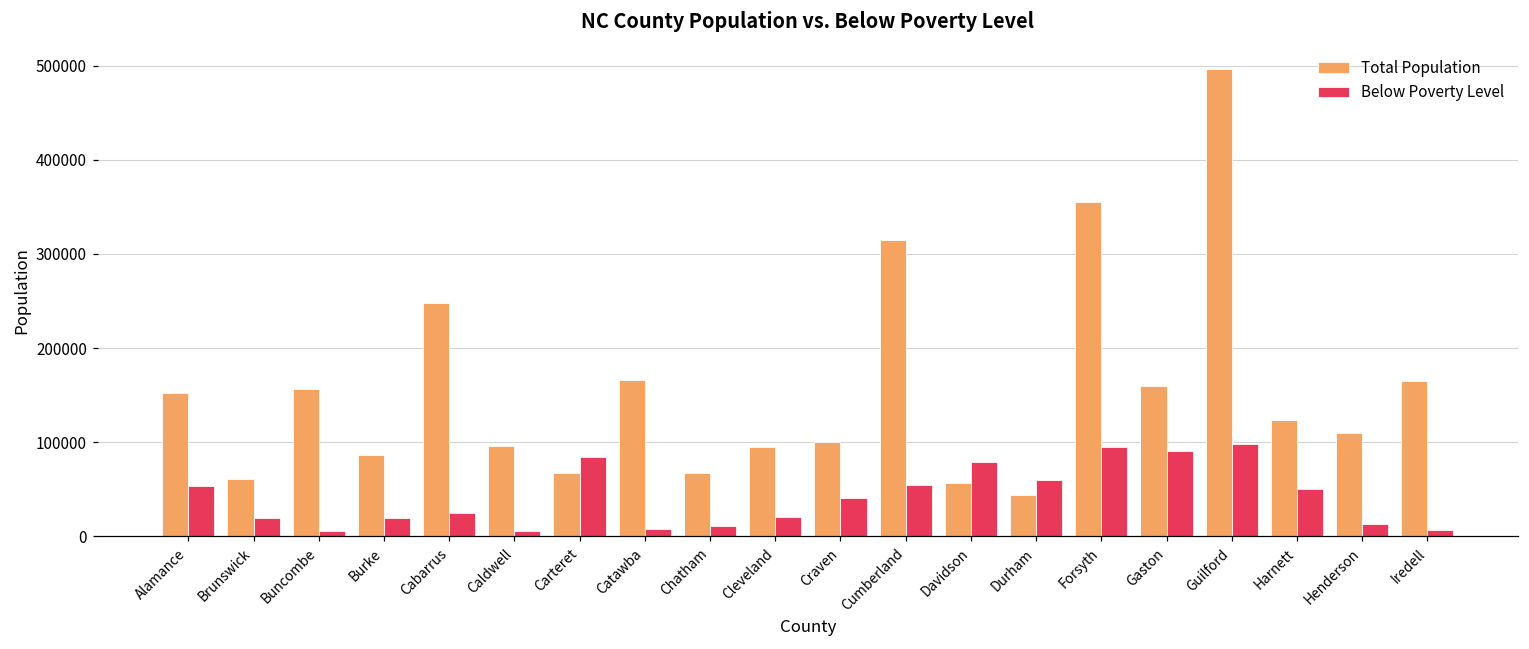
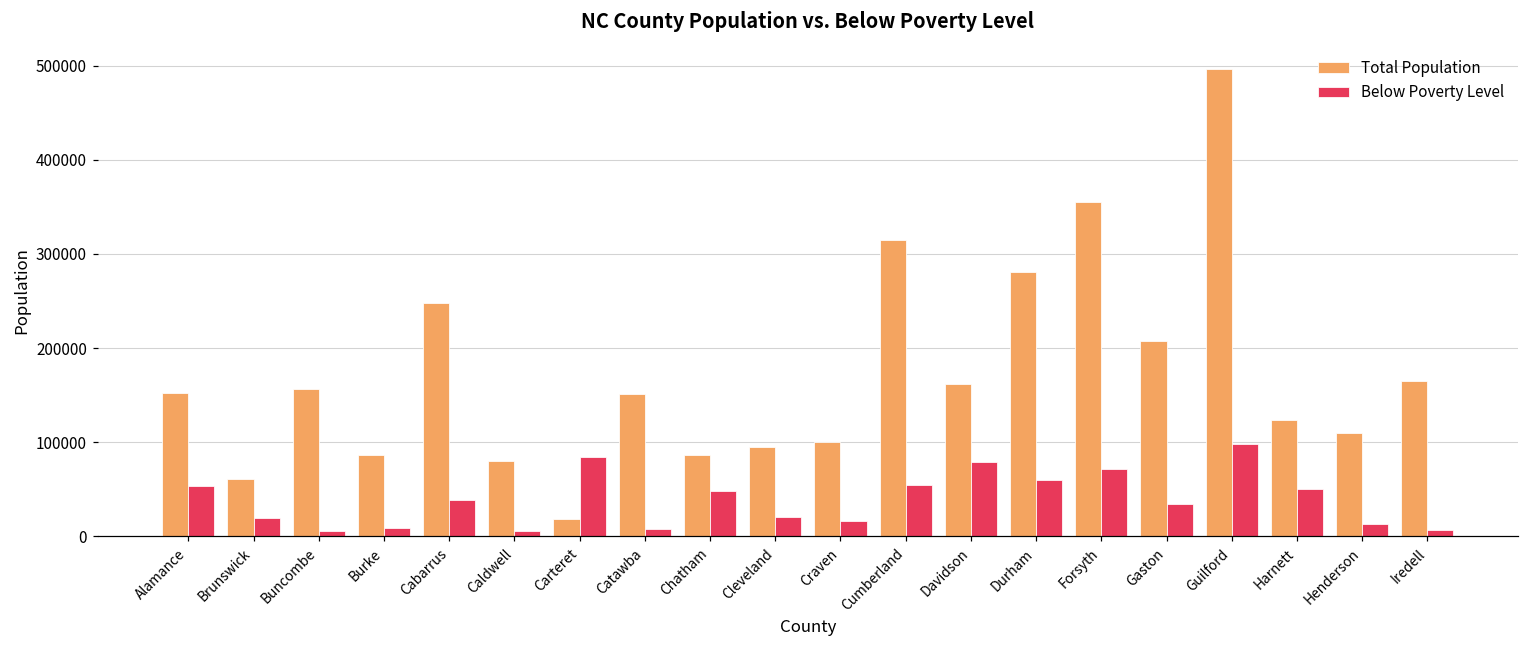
  {
    "Total Population": {
      "Alamance": 150000,
      "Brunswick": 60000,
      "Buncombe": 160000,
      "Burke": 90000,
      "Cabarrus": 250000,
-     "Caldwell": 100000,
-     "Carteret": 70000,
-     "Catawba": 170000,
-     "Chatham": 70000,
+     "Caldwell": 80000,
+     "Carteret": 20000,
+     "Catawba": 150000,
+     "Chatham": 90000,
      "Cleveland": 100000,
      "Craven": 100000,
      "Cumberland": 310000,
-     "Davidson": 60000,
-     "Durham": 40000,
+     "Davidson": 160000,
+     "Durham": 280000,
      "Forsyth": 360000,
-     "Gaston": 160000,
+     "Gaston": 210000,
      "Guilford": 500000,
      "Harnett": 120000,
      "Henderson": 110000,
      "Iredell": 170000
    },
    "Below Poverty Level": {
      "Alamance": 50000,
      "Brunswick": 20000,
      "Buncombe": 0,
-     "Burke": 20000,
-     "Cabarrus": 20000,
+     "Burke": 10000,
+     "Cabarrus": 40000,
      "Caldwell": 10000,
      "Carteret": 80000,
      "Catawba": 10000,
-     "Chatham": 10000,
+     "Chatham": 50000,
      "Cleveland": 20000,
-     "Craven": 40000,
+     "Craven": 20000,
      "Cumberland": 50000,
      "Davidson": 80000,
      "Durham": 60000,
-     "Forsyth": 90000,
-     "Gaston": 90000,
+     "Forsyth": 70000,
+     "Gaston": 30000,
      "Guilford": 100000,
      "Harnett": 50000,
      "Henderson": 10000,
      "Iredell": 10000
    }
  }
